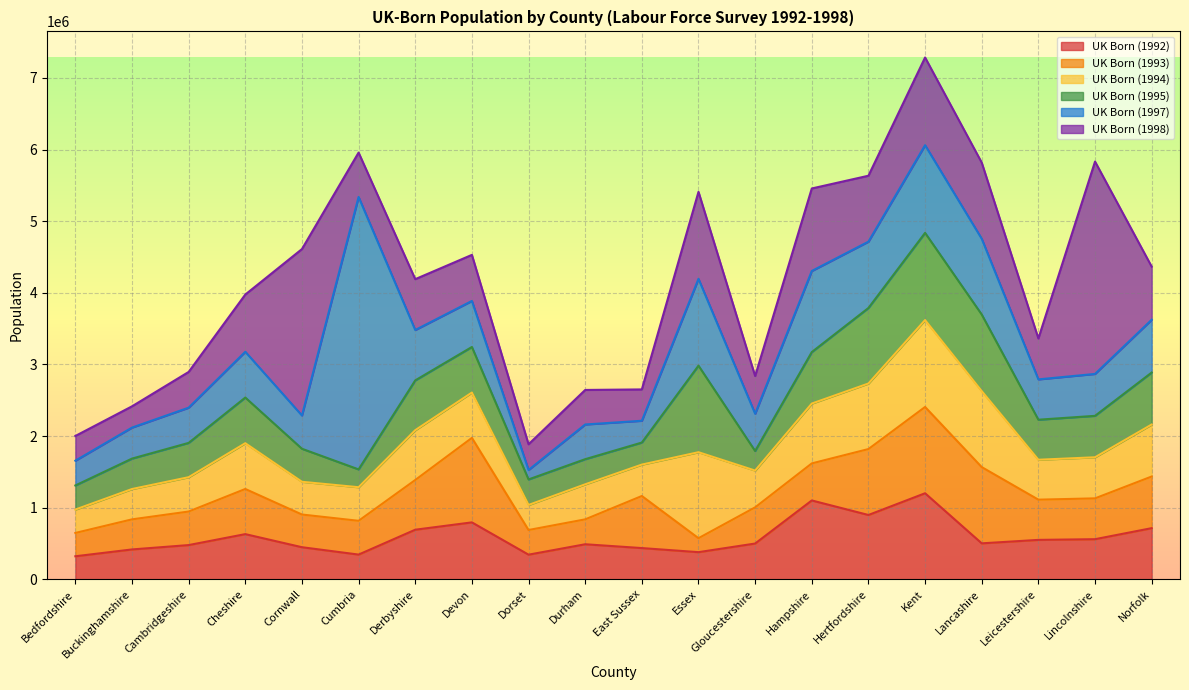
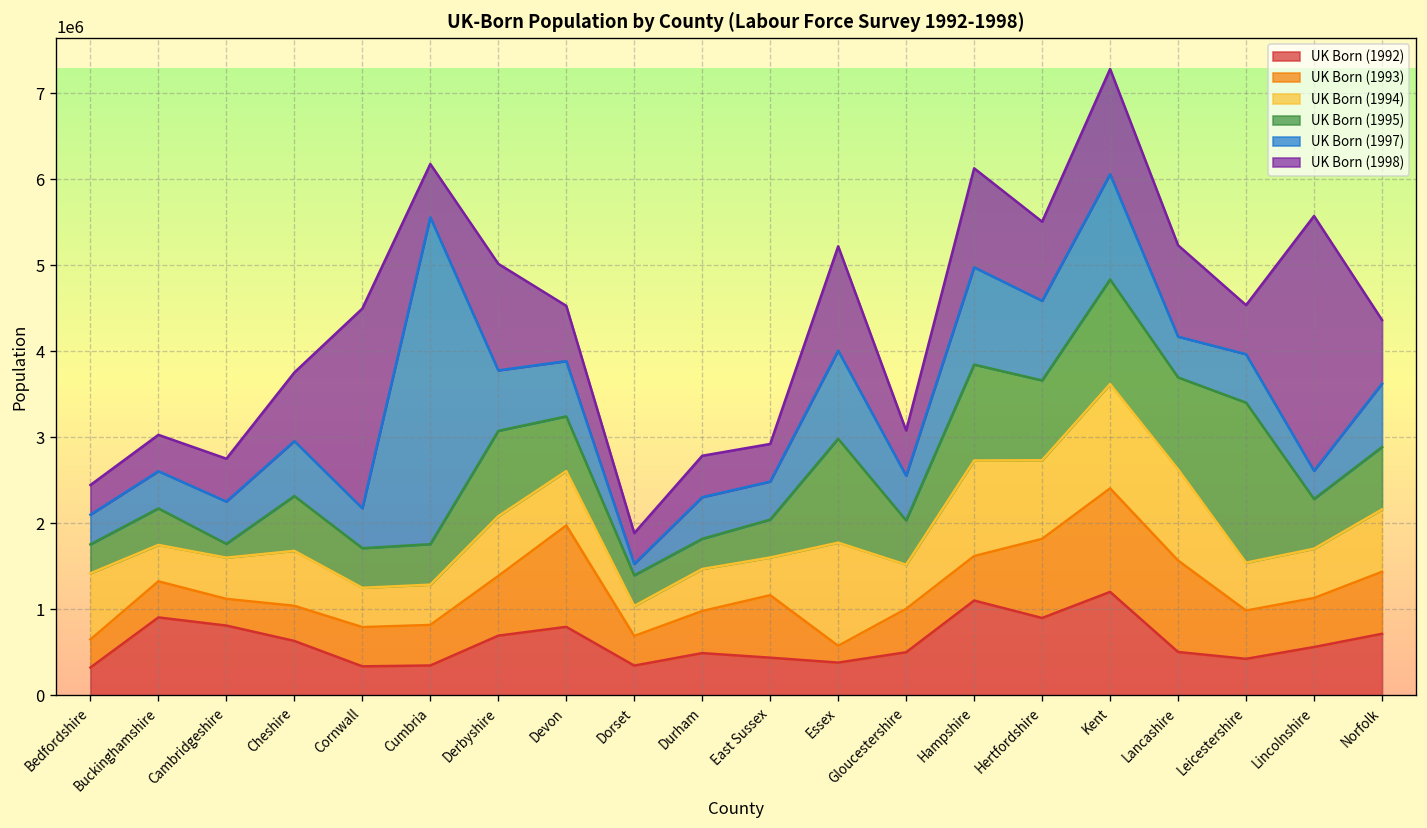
  {
    "UK Born (1992)": {
      "Bedfordshire": 300000,
-     "Buckinghamshire": 400000,
-     "Cambridgeshire": 500000,
+     "Buckinghamshire": 900000,
+     "Cambridgeshire": 800000,
      "Cheshire": 600000,
-     "Cornwall": 400000,
+     "Cornwall": 300000,
      "Cumbria": 300000,
      "Derbyshire": 700000,
      "Devon": 800000,
      "Dorset": 300000,
      "Durham": 500000,
      "East Sussex": 400000,
      "Essex": 400000,
      "Gloucestershire": 500000,
      "Hampshire": 1100000,
      "Hertfordshire": 900000,
      "Kent": 1200000,
      "Lancashire": 500000,
-     "Leicestershire": 600000,
+     "Leicestershire": 400000,
      "Lincolnshire": 600000,
      "Norfolk": 700000
    },
    "UK Born (1993)": {
      "Bedfordshire": 300000,
      "Buckinghamshire": 400000,
-     "Cambridgeshire": 500000,
-     "Cheshire": 600000,
+     "Cambridgeshire": 300000,
+     "Cheshire": 400000,
      "Cornwall": 500000,
      "Cumbria": 500000,
      "Derbyshire": 700000,
      "Devon": 1200000,
      "Dorset": 300000,
-     "Durham": 300000,
+     "Durham": 500000,
      "East Sussex": 700000,
      "Essex": 200000,
      "Gloucestershire": 500000,
      "Hampshire": 500000,
      "Hertfordshire": 900000,
      "Kent": 1200000,
      "Lancashire": 1100000,
      "Leicestershire": 600000,
      "Lincolnshire": 600000,
      "Norfolk": 700000
    },
    "UK Born (1994)": {
-     "Bedfordshire": 300000,
+     "Bedfordshire": 800000,
      "Buckinghamshire": 400000,
      "Cambridgeshire": 500000,
      "Cheshire": 600000,
      "Cornwall": 500000,
      "Cumbria": 500000,
      "Derbyshire": 700000,
      "Devon": 600000,
      "Dorset": 300000,
      "Durham": 500000,
      "East Sussex": 400000,
      "Essex": 1200000,
      "Gloucestershire": 500000,
-     "Hampshire": 800000,
+     "Hampshire": 1100000,
      "Hertfordshire": 900000,
      "Kent": 1200000,
      "Lancashire": 1100000,
      "Leicestershire": 600000,
      "Lincolnshire": 600000,
      "Norfolk": 700000
    },
    "UK Born (1995)": {
      "Bedfordshire": 300000,
      "Buckinghamshire": 400000,
-     "Cambridgeshire": 500000,
+     "Cambridgeshire": 200000,
      "Cheshire": 600000,
      "Cornwall": 500000,
-     "Cumbria": 200000,
-     "Derbyshire": 700000,
+     "Cumbria": 500000,
+     "Derbyshire": 1000000,
      "Devon": 600000,
      "Dorset": 400000,
      "Durham": 400000,
-     "East Sussex": 300000,
+     "East Sussex": 400000,
      "Essex": 1200000,
-     "Gloucestershire": 300000,
-     "Hampshire": 700000,
-     "Hertfordshire": 1100000,
+     "Gloucestershire": 500000,
+     "Hampshire": 1100000,
+     "Hertfordshire": 900000,
      "Kent": 1200000,
      "Lancashire": 1100000,
-     "Leicestershire": 600000,
+     "Leicestershire": 1900000,
      "Lincolnshire": 600000,
      "Norfolk": 700000
    },
    "UK Born (1997)": {
      "Bedfordshire": 300000,
      "Buckinghamshire": 400000,
      "Cambridgeshire": 500000,
      "Cheshire": 600000,
      "Cornwall": 500000,
      "Cumbria": 3800000,
      "Derbyshire": 700000,
      "Devon": 600000,
      "Dorset": 100000,
      "Durham": 500000,
-     "East Sussex": 300000,
-     "Essex": 1200000,
+     "East Sussex": 400000,
+     "Essex": 1000000,
      "Gloucestershire": 500000,
      "Hampshire": 1100000,
      "Hertfordshire": 900000,
      "Kent": 1200000,
-     "Lancashire": 1100000,
+     "Lancashire": 500000,
      "Leicestershire": 600000,
-     "Lincolnshire": 600000,
+     "Lincolnshire": 300000,
      "Norfolk": 700000
    },
    "UK Born (1998)": {
      "Bedfordshire": 300000,
-     "Buckinghamshire": 300000,
+     "Buckinghamshire": 400000,
      "Cambridgeshire": 500000,
      "Cheshire": 800000,
      "Cornwall": 2300000,
      "Cumbria": 600000,
-     "Derbyshire": 700000,
+     "Derbyshire": 1200000,
      "Devon": 600000,
      "Dorset": 400000,
      "Durham": 500000,
      "East Sussex": 400000,
      "Essex": 1200000,
      "Gloucestershire": 500000,
      "Hampshire": 1200000,
      "Hertfordshire": 900000,
      "Kent": 1200000,
      "Lancashire": 1100000,
      "Leicestershire": 600000,
      "Lincolnshire": 3000000,
      "Norfolk": 700000
    }
  }
